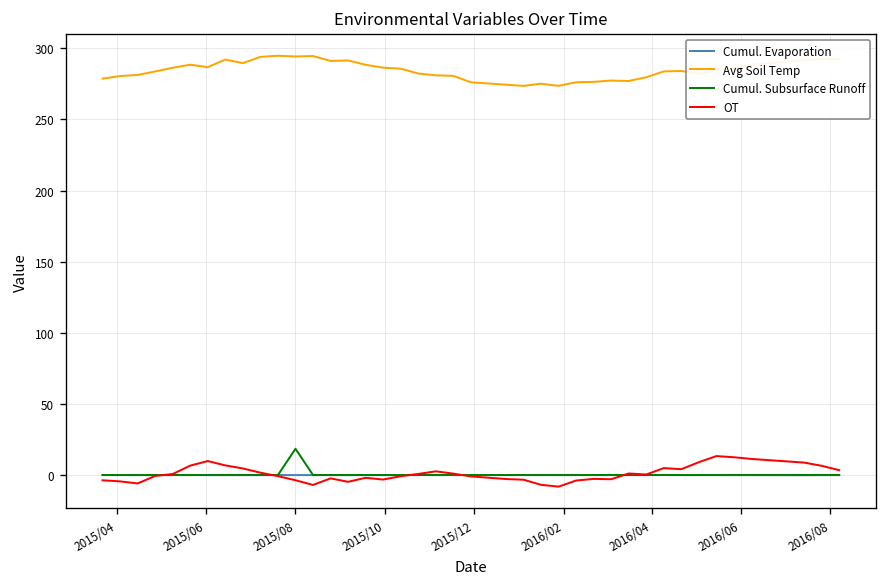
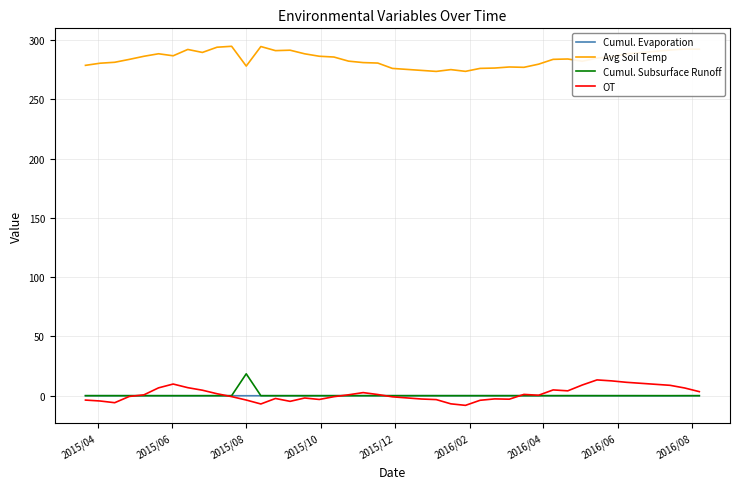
  {
    "Cumul. Evaporation": {
      "2015/08": 0
    },
    "Avg Soil Temp": {
-     "2015/08": 294
+     "2015/08": 278
    },
    "Cumul. Subsurface Runoff": {
      "2015/08": 18
    },
    "OT": {
      "2015/08": -4
    }
  }
